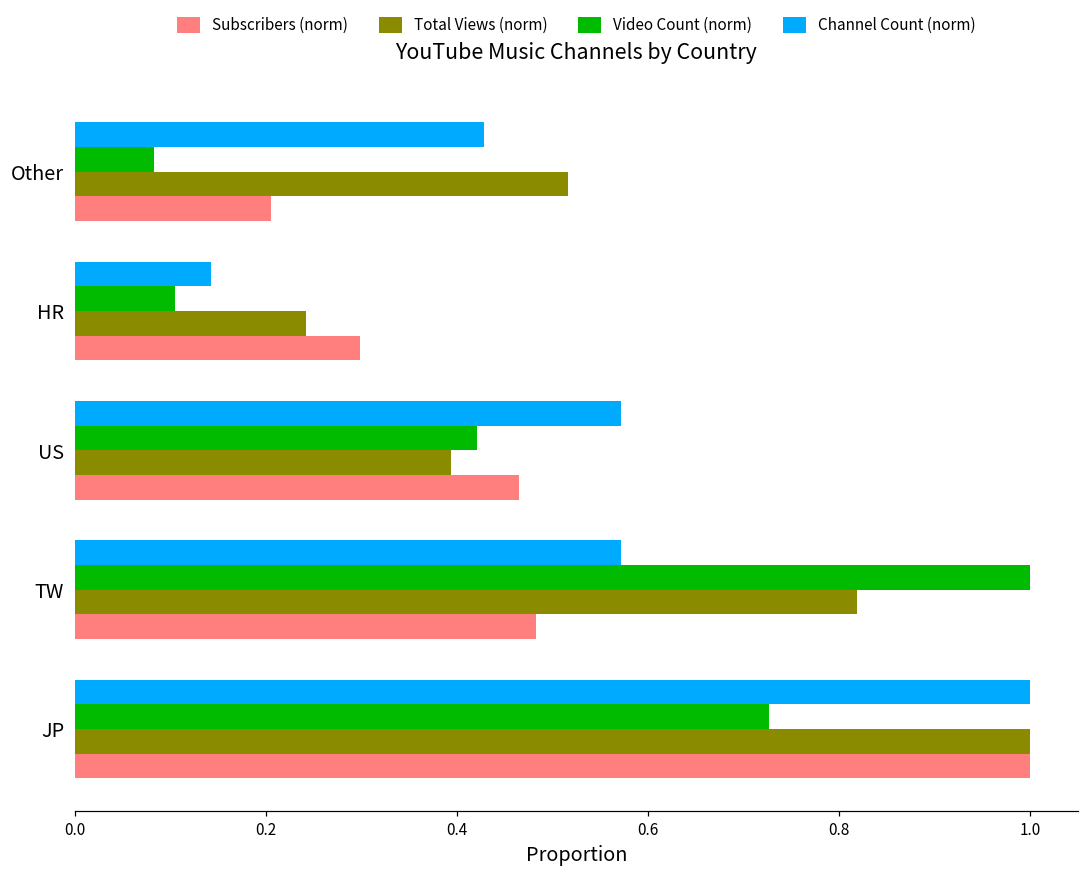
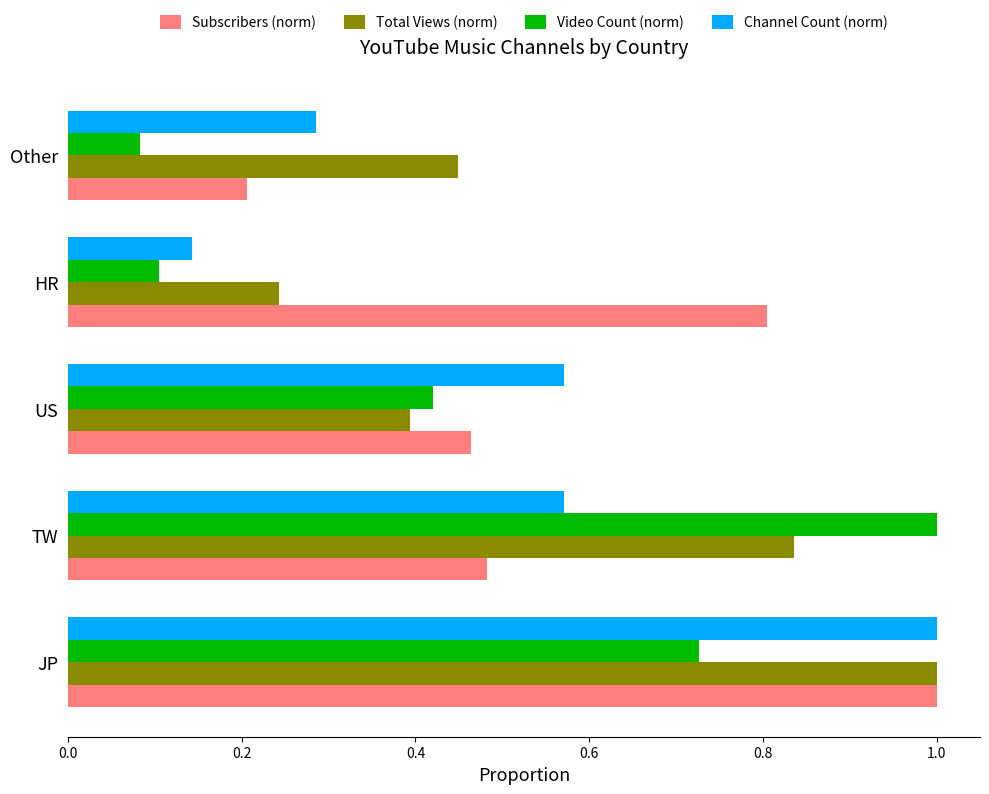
  {
    "Subscribers (norm)": {
      "Other": 0.21,
-     "HR": 0.30,
+     "HR": 0.81,
      "US": 0.46,
      "TW": 0.48,
      "JP": 1.00
    },
    "Total Views (norm)": {
-     "Other": 0.52,
+     "Other": 0.45,
      "HR": 0.24,
      "US": 0.39,
-     "TW": 0.82,
+     "TW": 0.84,
      "JP": 1.00
    },
    "Video Count (norm)": {
      "Other": 0.08,
      "HR": 0.11,
      "US": 0.42,
      "TW": 1.00,
      "JP": 0.73
    },
    "Channel Count (norm)": {
-     "Other": 0.43,
+     "Other": 0.29,
      "HR": 0.14,
      "US": 0.57,
      "TW": 0.57,
      "JP": 1.00
    }
  }
